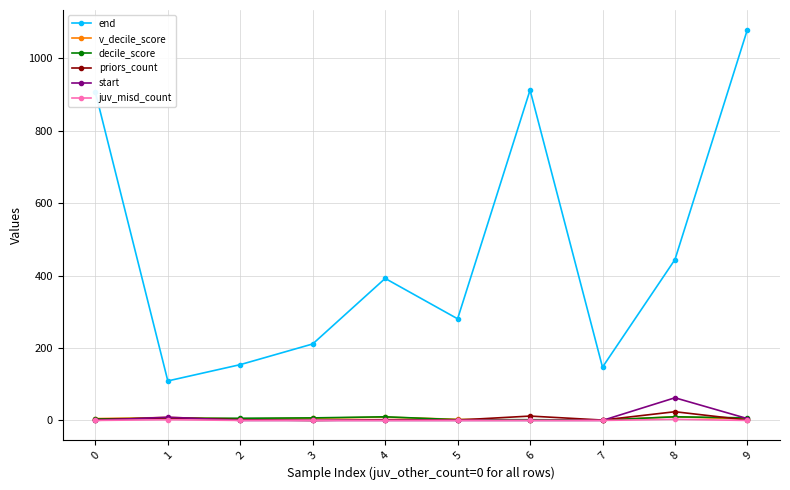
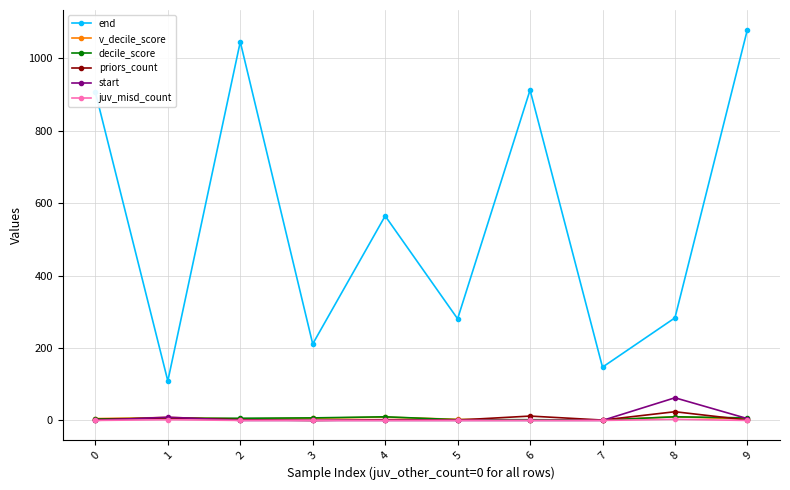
  {
    "end": {
      "1": 110,
-     "2": 150,
+     "2": 1050,
      "3": 210,
-     "4": 390,
+     "4": 560,
      "5": 280,
      "6": 910,
      "7": 150,
-     "8": 440,
+     "8": 280,
      "9": 1080
    },
    "priors_count": {
      "6": 10,
      "8": 20
    },
    "start": {
      "8": 60
    }
  }
